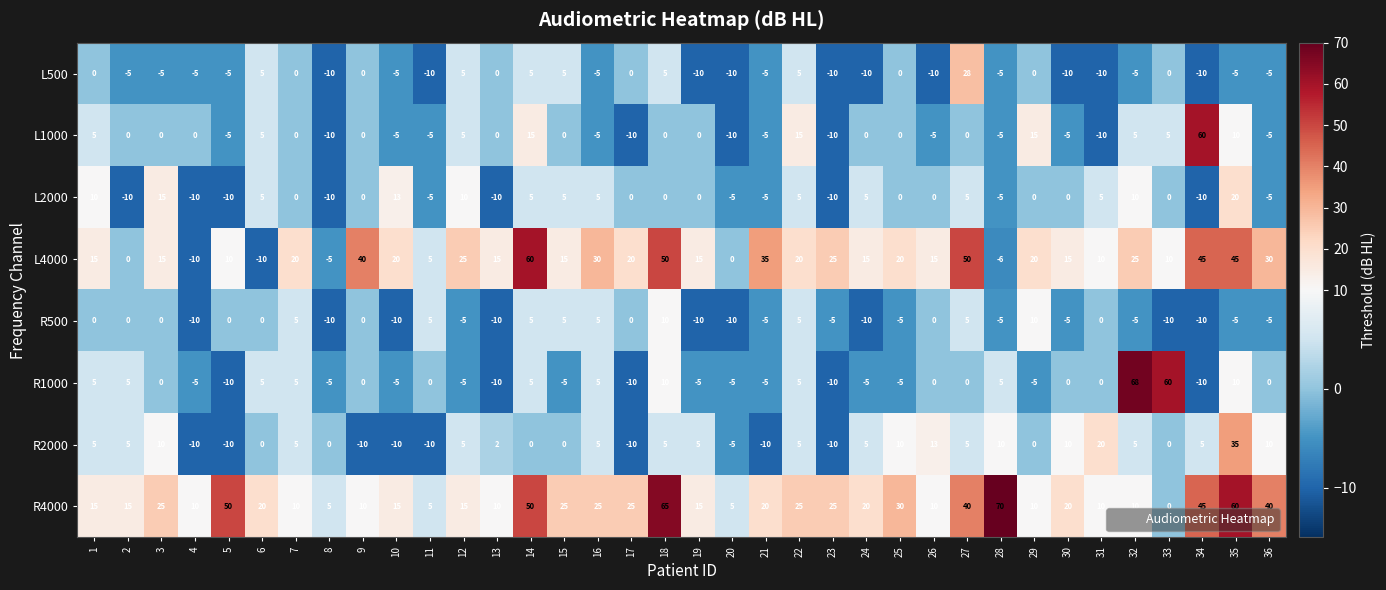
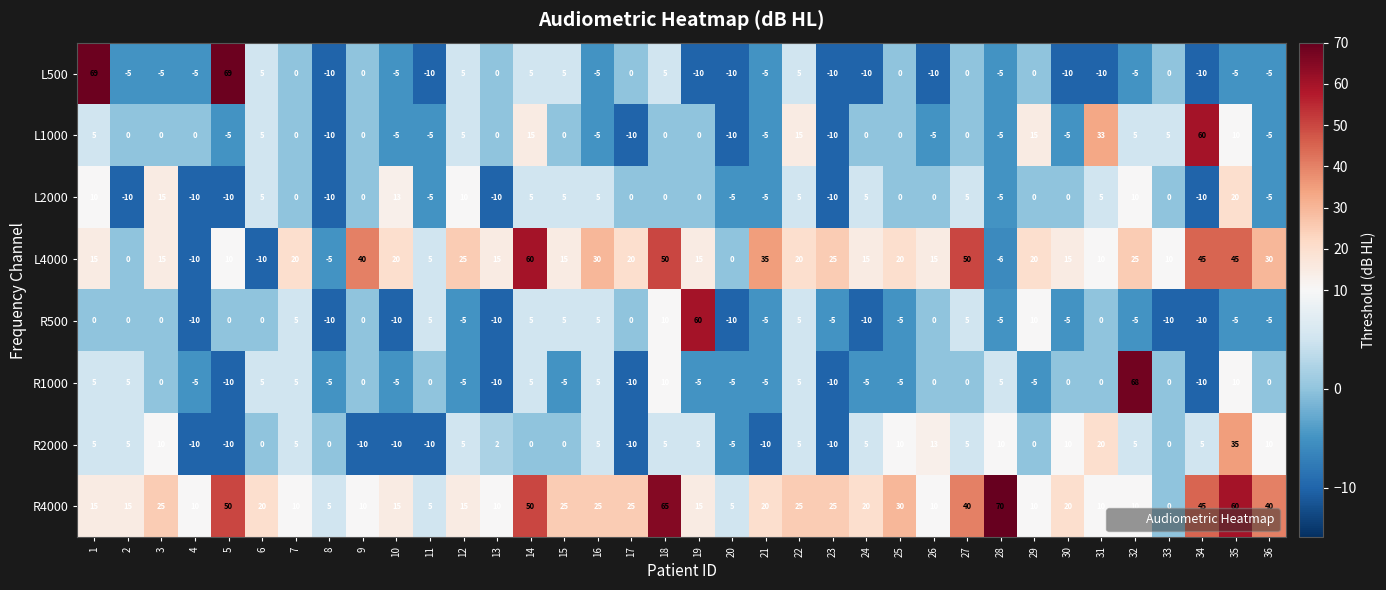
  {
    "L500": {
-     "1": 0,
+     "1": 69,
      "2": -5,
      "3": -5,
      "4": -5,
-     "5": -5,
+     "5": 69,
      "7": 0,
      "8": -10,
      "9": 0,
      "10": -5,
      "11": -10,
      "13": 0,
      "16": -5,
      "17": 0,
      "19": -10,
      "20": -10,
      "21": -5,
      "23": -10,
      "24": -10,
      "25": 0,
      "26": -10,
-     "27": 28,
+     "27": 0,
      "28": -5,
      "29": 0,
      "30": -10,
      "31": -10,
      "32": -5,
      "33": 0,
      "34": -10,
      "35": -5,
      "36": -5
    },
    "L1000": {
      "2": 0,
      "3": 0,
      "4": 0,
      "5": -5,
      "7": 0,
      "8": -10,
      "9": 0,
      "10": -5,
      "11": -5,
      "13": 0,
      "15": 0,
      "16": -5,
      "17": -10,
      "18": 0,
      "19": 0,
      "20": -10,
      "21": -5,
      "23": -10,
      "24": 0,
      "25": 0,
      "26": -5,
      "27": 0,
      "28": -5,
      "30": -5,
-     "31": -10,
+     "31": 33,
      "34": 60,
      "36": -5
    },
    "L2000": {
      "2": -10,
      "4": -10,
      "5": -10,
      "7": 0,
      "8": -10,
      "9": 0,
      "11": -5,
      "13": -10,
      "17": 0,
      "18": 0,
      "19": 0,
      "20": -5,
      "21": -5,
      "23": -10,
      "25": 0,
      "26": 0,
      "28": -5,
      "29": 0,
      "30": 0,
      "33": 0,
      "34": -10,
      "35": 20,
      "36": -5
    },
    "L4000": {
      "2": 0,
      "4": -10,
      "6": -10,
      "7": 20,
      "8": -5,
      "9": 40,
      "10": 20,
      "12": 25,
      "14": 60,
      "16": 30,
      "17": 20,
      "18": 50,
      "20": 0,
      "21": 35,
      "22": 20,
      "23": 25,
      "25": 20,
      "27": 50,
      "28": -6,
      "29": 20,
      "32": 25,
      "34": 45,
      "35": 45,
      "36": 30
    },
    "R500": {
      "1": 0,
      "2": 0,
      "3": 0,
      "4": -10,
      "5": 0,
      "6": 0,
      "8": -10,
      "9": 0,
      "10": -10,
      "12": -5,
      "13": -10,
      "17": 0,
-     "19": -10,
+     "19": 60,
      "20": -10,
      "21": -5,
      "23": -5,
      "24": -10,
      "25": -5,
      "26": 0,
      "28": -5,
      "30": -5,
      "31": 0,
      "32": -5,
      "33": -10,
      "34": -10,
      "35": -5,
      "36": -5
    },
    "R1000": {
      "3": 0,
      "4": -5,
      "5": -10,
      "8": -5,
      "9": 0,
      "10": -5,
      "11": 0,
      "12": -5,
      "13": -10,
      "15": -5,
      "17": -10,
      "19": -5,
      "20": -5,
      "21": -5,
      "23": -10,
      "24": -5,
      "25": -5,
      "26": 0,
      "27": 0,
      "29": -5,
      "30": 0,
      "31": 0,
      "32": 68,
-     "33": 60,
+     "33": 0,
      "34": -10,
      "36": 0
    },
    "R2000": {
      "4": -10,
      "5": -10,
      "6": 0,
      "8": 0,
      "9": -10,
      "10": -10,
      "11": -10,
      "13": 2,
      "14": 0,
      "15": 0,
      "17": -10,
      "20": -5,
      "21": -10,
      "23": -10,
      "29": 0,
      "31": 20,
      "33": 0,
      "35": 35
    },
    "R4000": {
      "3": 25,
      "5": 50,
      "6": 20,
      "14": 50,
      "15": 25,
      "16": 25,
      "17": 25,
      "18": 65,
      "21": 20,
      "22": 25,
      "23": 25,
      "24": 20,
      "25": 30,
      "27": 40,
      "28": 70,
      "30": 20
    }
  }
